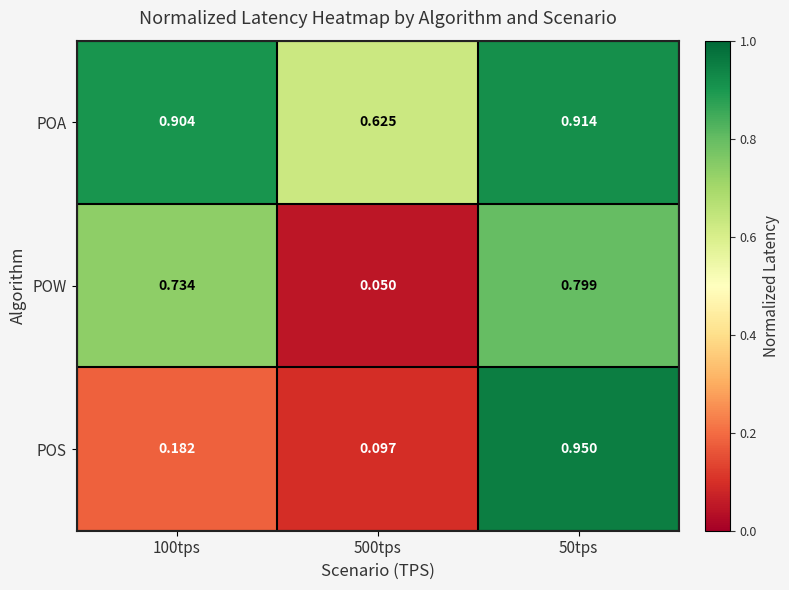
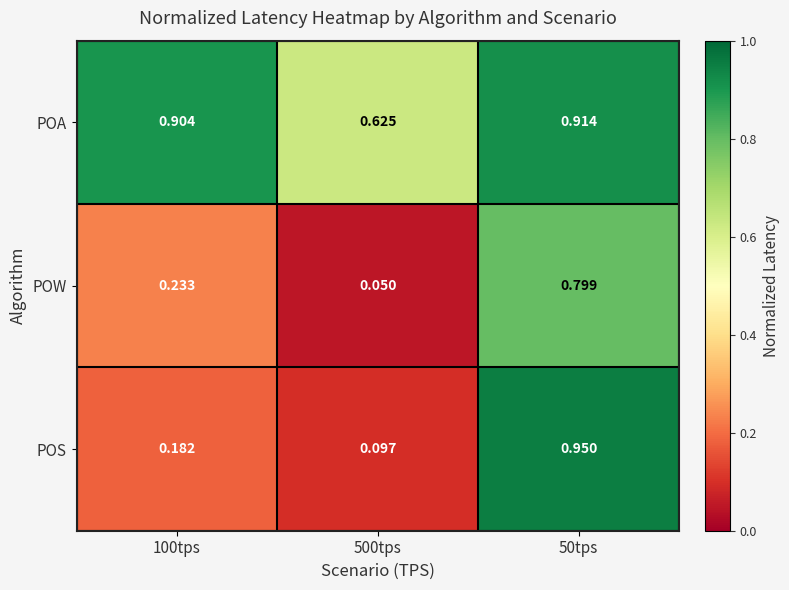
  {
    "POA": {
      "100tps": 0.904,
      "500tps": 0.625,
      "50tps": 0.914
    },
    "POW": {
-     "100tps": 0.734,
+     "100tps": 0.233,
      "500tps": 0.050,
      "50tps": 0.799
    },
    "POS": {
      "100tps": 0.182,
      "500tps": 0.097,
      "50tps": 0.950
    }
  }
